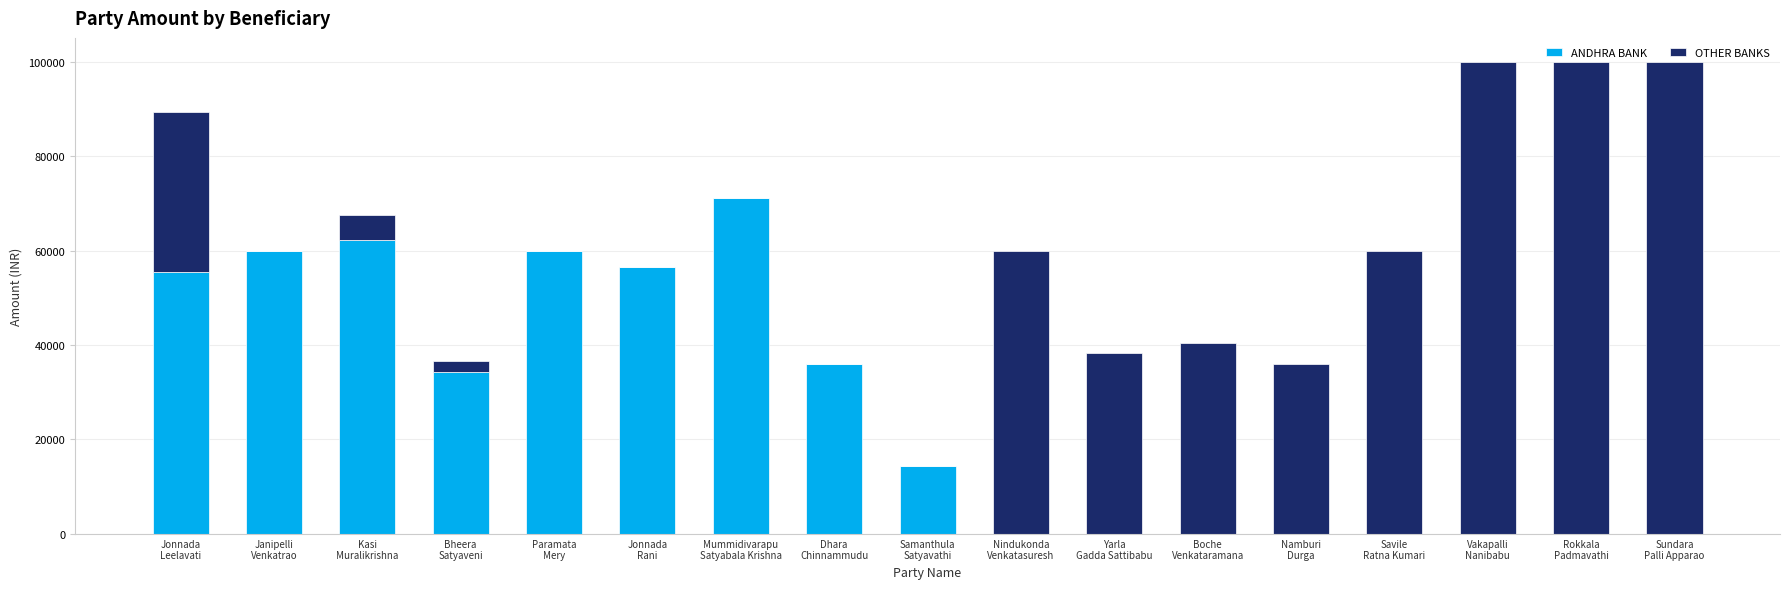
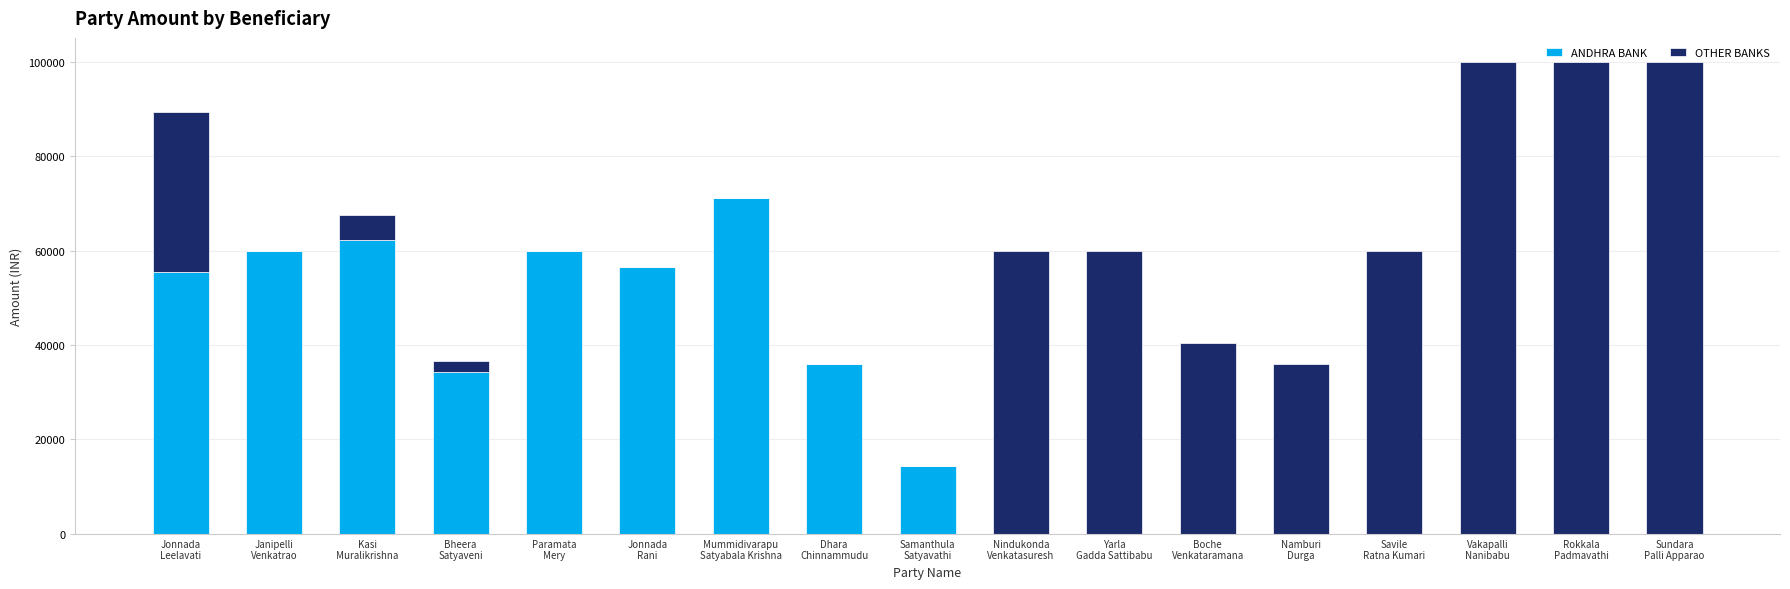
  {
    "ANDHRA BANK": {
      "Jonnada Leelavati": 55000,
      "Janipelli Venkatrao": 60000,
      "Kasi Muralikrishna": 62000,
      "Bheera Satyaveni": 34000,
      "Paramata Mery": 60000,
      "Jonnada Rani": 57000,
      "Mummidivarapu Satyabala Krishna": 71000,
      "Dhara Chinnammudu": 36000,
      "Samanthula Satyavathi": 14000,
      "Nindukonda Venkatasuresh": 0,
      "Yarla Gadda Sattibabu": 0,
      "Boche Venkataramana": 0,
      "Namburi Durga": 0,
      "Savile Ratna Kumari": 0,
      "Vakapalli Nanibabu": 0,
      "Rokkala Padmavathi": 0,
      "Sundara Palli Apparao": 0
    },
    "OTHER BANKS": {
      "Jonnada Leelavati": 34000,
      "Janipelli Venkatrao": 0,
      "Kasi Muralikrishna": 5000,
      "Bheera Satyaveni": 2000,
      "Paramata Mery": 0,
      "Jonnada Rani": 0,
      "Mummidivarapu Satyabala Krishna": 0,
      "Dhara Chinnammudu": 0,
      "Samanthula Satyavathi": 0,
      "Nindukonda Venkatasuresh": 60000,
-     "Yarla Gadda Sattibabu": 38000,
+     "Yarla Gadda Sattibabu": 60000,
      "Boche Venkataramana": 40000,
      "Namburi Durga": 36000,
      "Savile Ratna Kumari": 60000,
      "Vakapalli Nanibabu": 100000,
      "Rokkala Padmavathi": 100000,
      "Sundara Palli Apparao": 100000
    }
  }
